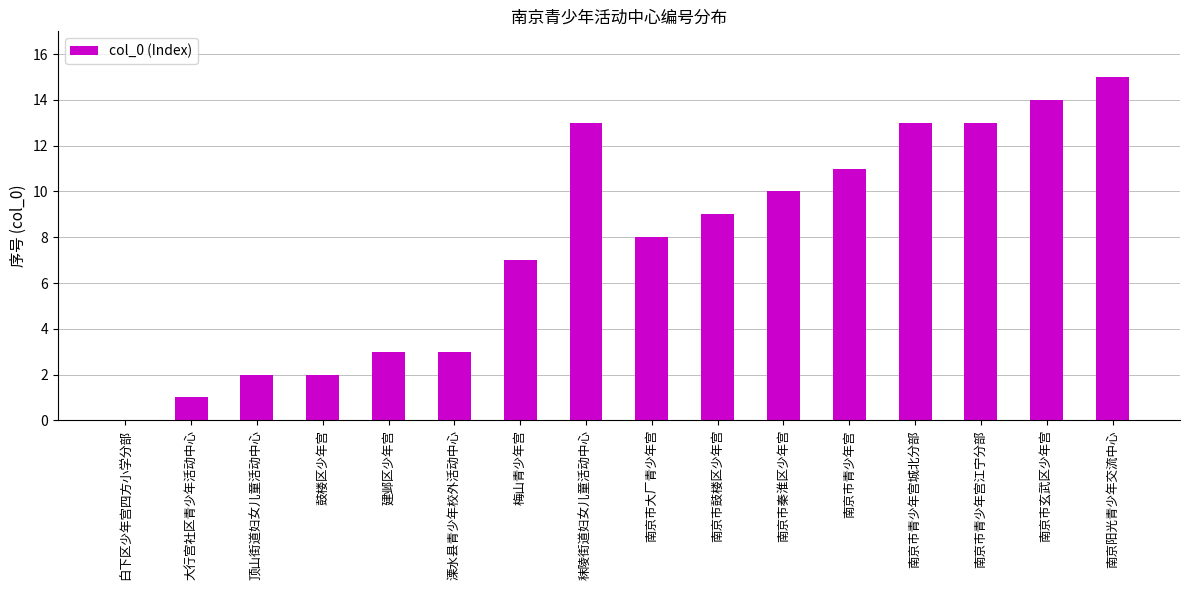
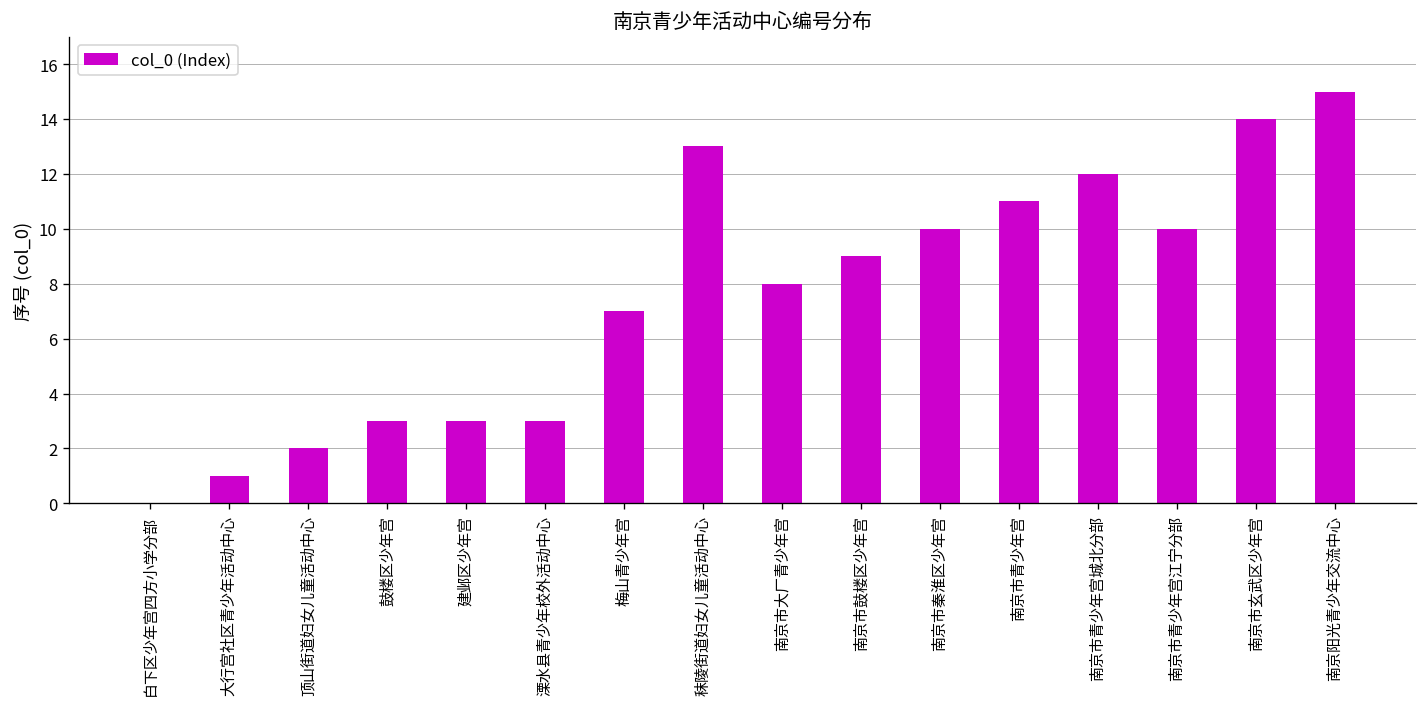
  {
    "白下区少年宫四方小学分部": 0,
    "大行宫社区青少年活动中心": 1,
    "顶山街道妇女儿童活动中心": 2,
-   "鼓楼区少年宫": 2,
+   "鼓楼区少年宫": 3,
    "建邺区少年宫": 3,
    "溧水县青少年校外活动中心": 3,
    "梅山青少年宫": 7,
    "秣陵街道妇女儿童活动中心": 13,
    "南京市大厂青少年宫": 8,
    "南京市鼓楼区少年宫": 9,
    "南京市秦淮区少年宫": 10,
    "南京市青少年宫": 11,
-   "南京市青少年宫城北分部": 13,
-   "南京市青少年宫江宁分部": 13,
+   "南京市青少年宫城北分部": 12,
+   "南京市青少年宫江宁分部": 10,
    "南京市玄武区少年宫": 14,
    "南京阳光青少年交流中心": 15
  }
